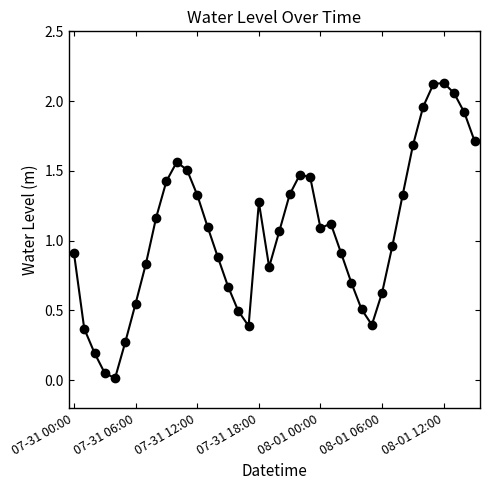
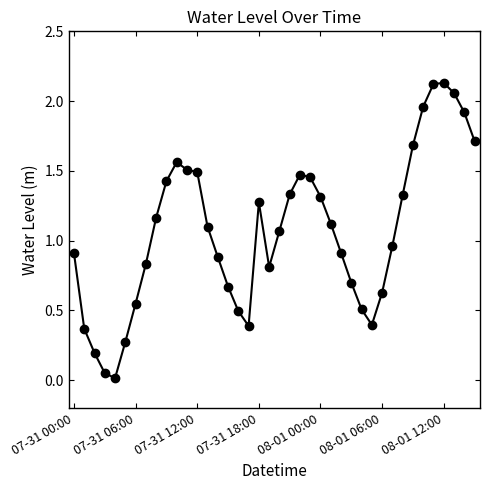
  {
    "07-31 00:00": 0.91,
    "07-31 06:00": 0.55,
-   "07-31 12:00": 1.33,
+   "07-31 12:00": 1.49,
    "07-31 18:00": 1.28,
-   "08-01 00:00": 1.09,
+   "08-01 00:00": 1.32,
    "08-01 06:00": 0.63,
    "08-01 12:00": 2.13
  }
